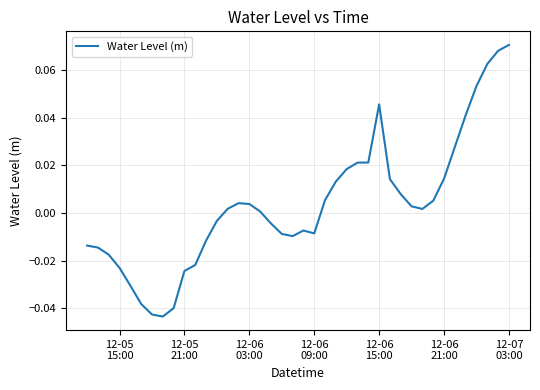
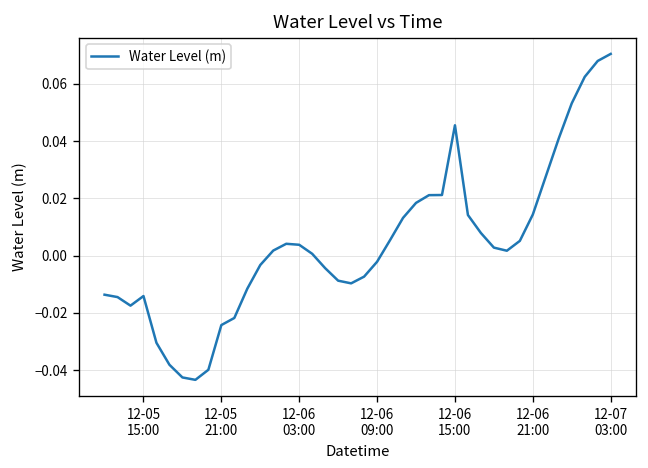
  {
-   "12-05 15:00": -0.023,
+   "12-05 15:00": -0.014,
    "12-05 21:00": -0.024,
    "12-06 03:00": 0.004,
-   "12-06 09:00": -0.009,
+   "12-06 09:00": -0.002,
    "12-06 15:00": 0.046,
    "12-06 21:00": 0.014,
    "12-07 03:00": 0.070
  }
